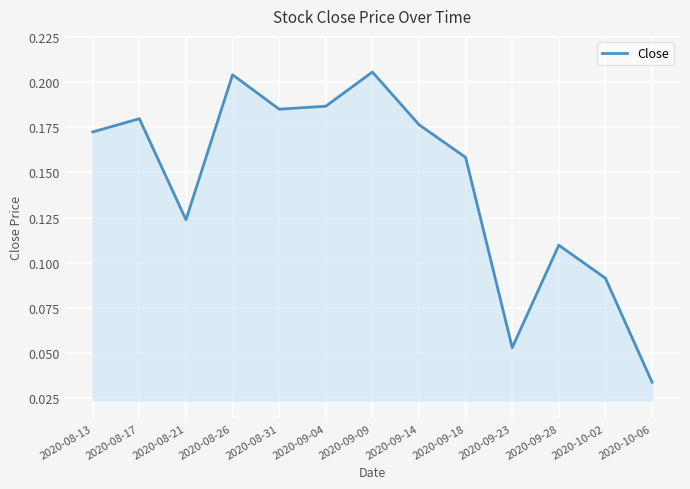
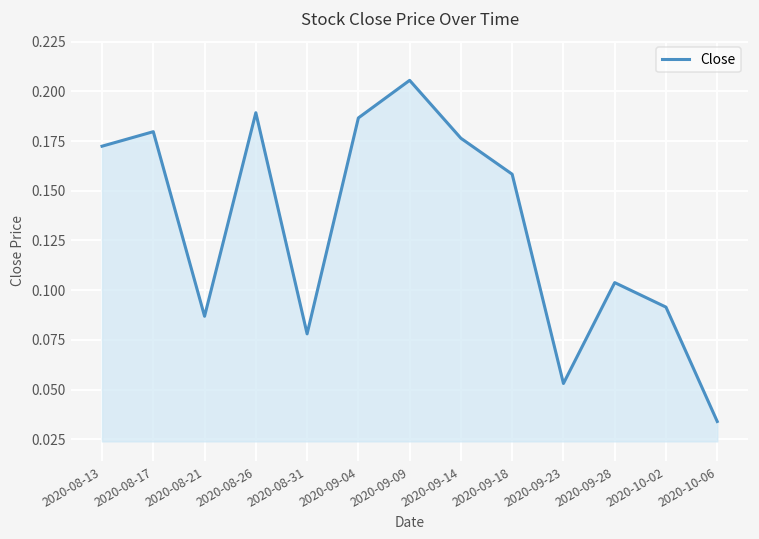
  {
    "2020-08-13": 0.172,
    "2020-08-17": 0.180,
-   "2020-08-21": 0.124,
-   "2020-08-26": 0.204,
-   "2020-08-31": 0.185,
+   "2020-08-21": 0.087,
+   "2020-08-26": 0.189,
+   "2020-08-31": 0.078,
    "2020-09-04": 0.187,
    "2020-09-09": 0.206,
    "2020-09-14": 0.176,
    "2020-09-18": 0.158,
    "2020-09-23": 0.053,
-   "2020-09-28": 0.110,
+   "2020-09-28": 0.104,
    "2020-10-02": 0.091,
    "2020-10-06": 0.034
  }
